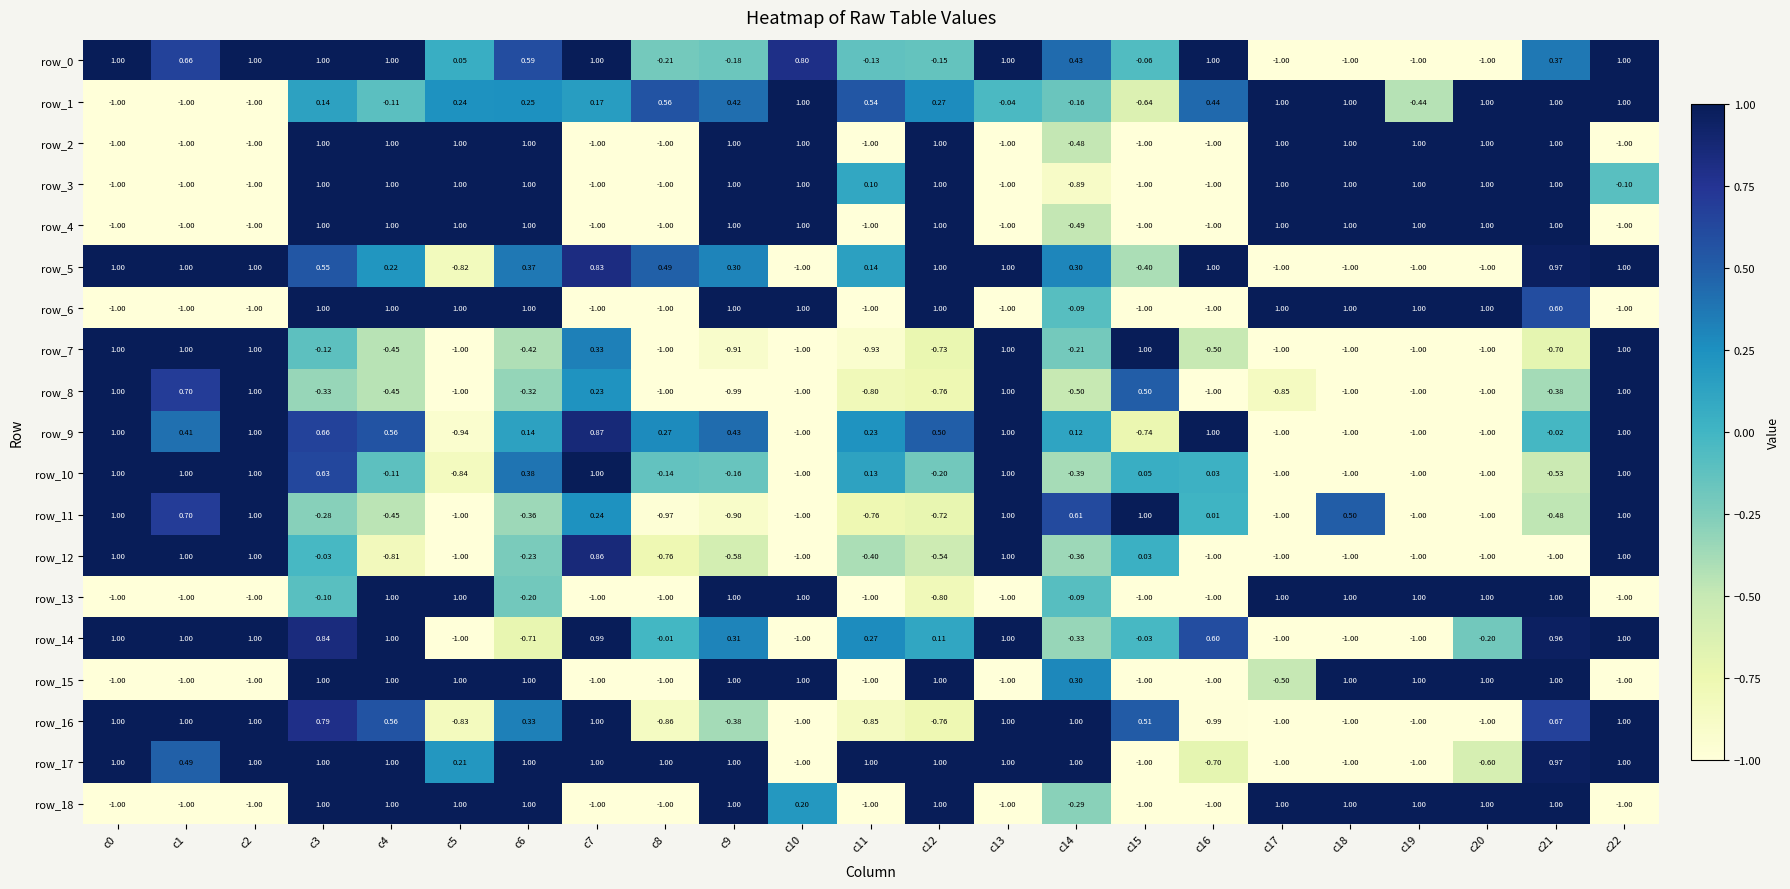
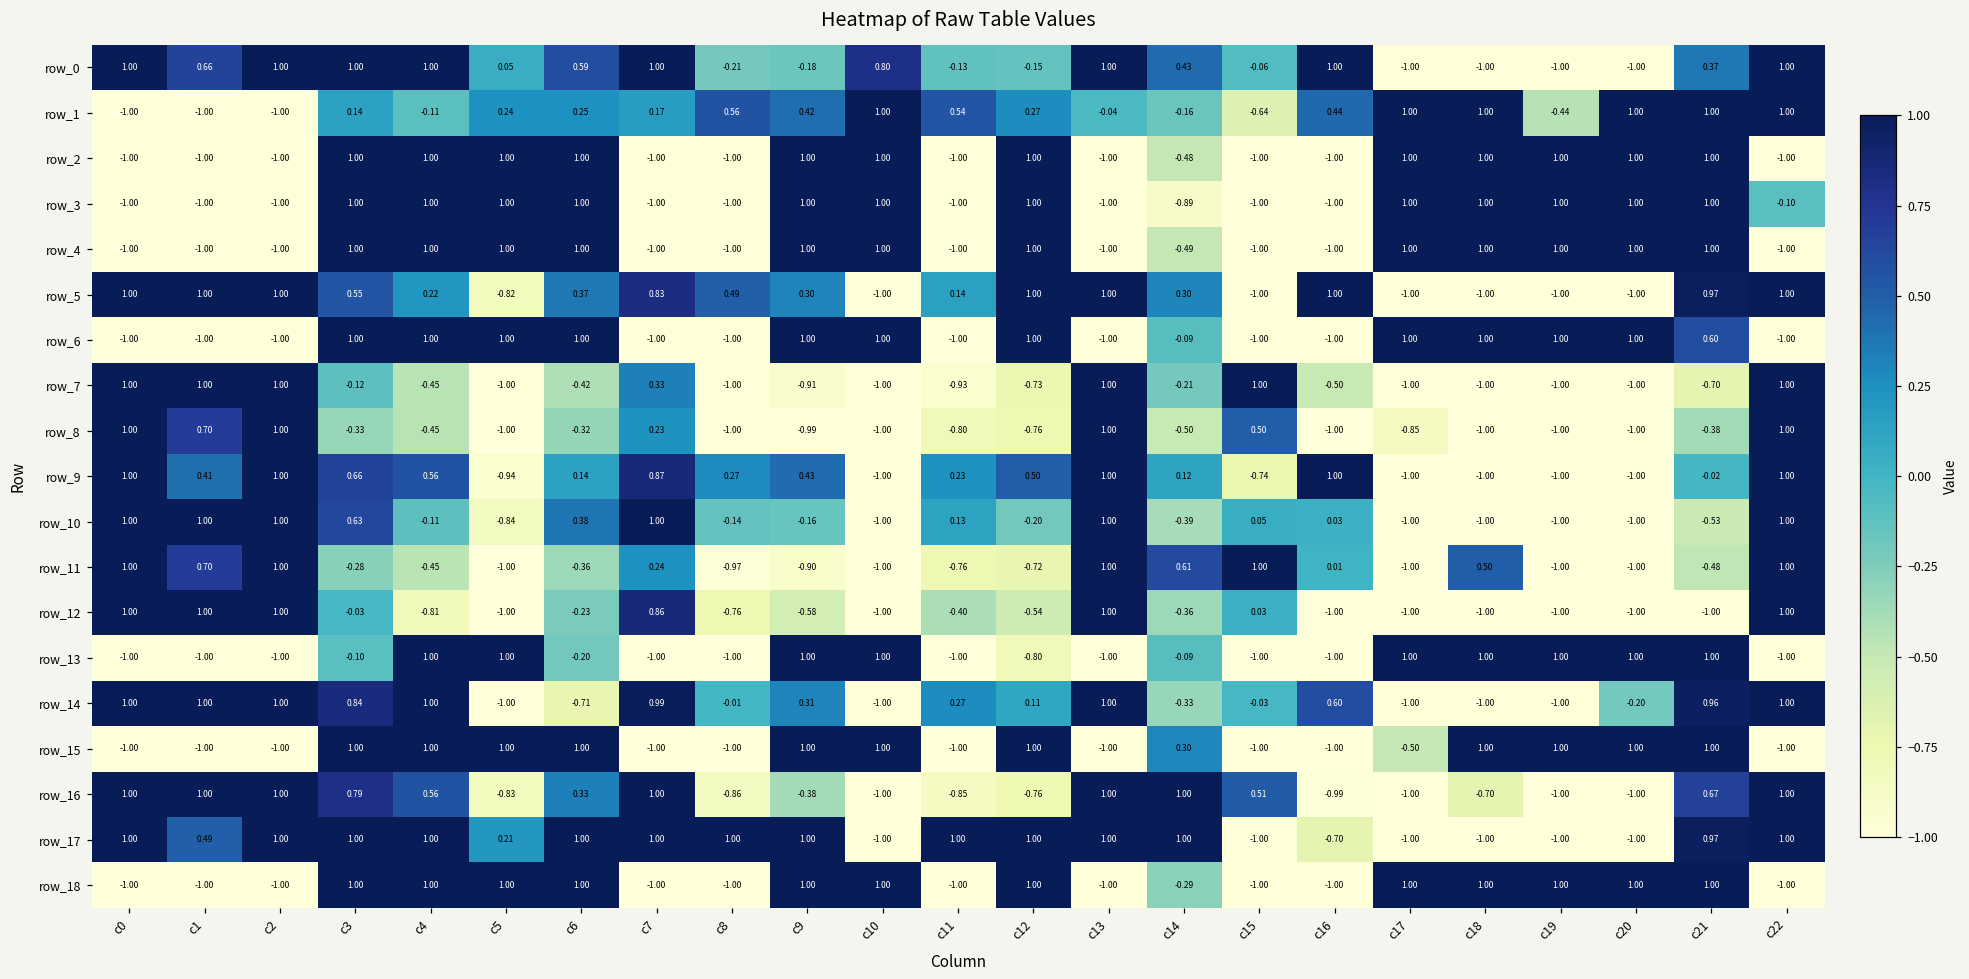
  {
    "row_3": {
      "c0": -1.00,
      "c1": -1.00,
      "c2": -1.00,
      "c3": 1.00,
      "c4": 1.00,
      "c5": 1.00,
      "c6": 1.00,
      "c7": -1.00,
      "c8": -1.00,
      "c9": 1.00,
      "c10": 1.00,
-     "c11": 0.10,
+     "c11": -1.00,
      "c12": 1.00,
      "c13": -1.00,
      "c14": -0.89,
      "c15": -1.00,
      "c16": -1.00,
      "c17": 1.00,
      "c18": 1.00,
      "c19": 1.00,
      "c20": 1.00,
      "c21": 1.00,
      "c22": -0.10
    },
    "row_5": {
      "c0": 1.00,
      "c1": 1.00,
      "c2": 1.00,
      "c3": 0.55,
      "c4": 0.22,
      "c5": -0.82,
      "c6": 0.37,
      "c7": 0.83,
      "c8": 0.49,
      "c9": 0.30,
      "c10": -1.00,
      "c11": 0.14,
      "c12": 1.00,
      "c13": 1.00,
      "c14": 0.30,
-     "c15": -0.40,
+     "c15": -1.00,
      "c16": 1.00,
      "c17": -1.00,
      "c18": -1.00,
      "c19": -1.00,
      "c20": -1.00,
      "c21": 0.97,
      "c22": 1.00
    },
    "row_16": {
      "c0": 1.00,
      "c1": 1.00,
      "c2": 1.00,
      "c3": 0.79,
      "c4": 0.56,
      "c5": -0.83,
      "c6": 0.33,
      "c7": 1.00,
      "c8": -0.86,
      "c9": -0.38,
      "c10": -1.00,
      "c11": -0.85,
      "c12": -0.76,
      "c13": 1.00,
      "c14": 1.00,
      "c15": 0.51,
      "c16": -0.99,
      "c17": -1.00,
-     "c18": -1.00,
+     "c18": -0.70,
      "c19": -1.00,
      "c20": -1.00,
      "c21": 0.67,
      "c22": 1.00
    },
    "row_17": {
      "c0": 1.00,
      "c1": 0.49,
      "c2": 1.00,
      "c3": 1.00,
      "c4": 1.00,
      "c5": 0.21,
      "c6": 1.00,
      "c7": 1.00,
      "c8": 1.00,
      "c9": 1.00,
      "c10": -1.00,
      "c11": 1.00,
      "c12": 1.00,
      "c13": 1.00,
      "c14": 1.00,
      "c15": -1.00,
      "c16": -0.70,
      "c17": -1.00,
      "c18": -1.00,
      "c19": -1.00,
-     "c20": -0.60,
+     "c20": -1.00,
      "c21": 0.97,
      "c22": 1.00
    },
    "row_18": {
      "c0": -1.00,
      "c1": -1.00,
      "c2": -1.00,
      "c3": 1.00,
      "c4": 1.00,
      "c5": 1.00,
      "c6": 1.00,
      "c7": -1.00,
      "c8": -1.00,
      "c9": 1.00,
-     "c10": 0.20,
+     "c10": 1.00,
      "c11": -1.00,
      "c12": 1.00,
      "c13": -1.00,
      "c14": -0.29,
      "c15": -1.00,
      "c16": -1.00,
      "c17": 1.00,
      "c18": 1.00,
      "c19": 1.00,
      "c20": 1.00,
      "c21": 1.00,
      "c22": -1.00
    }
  }
